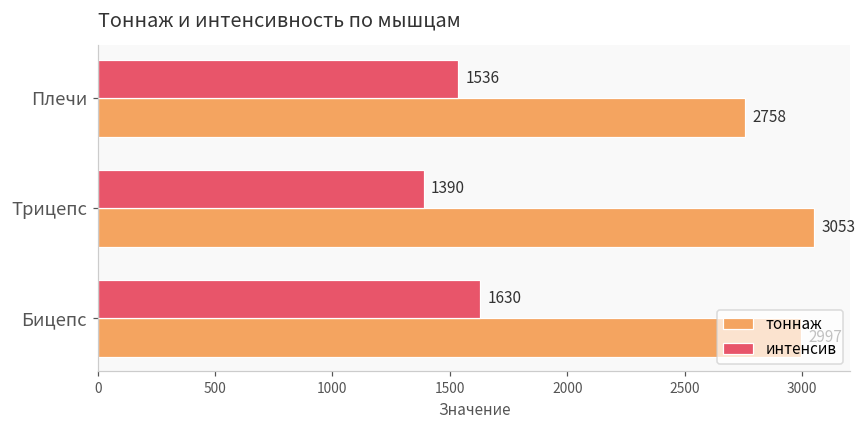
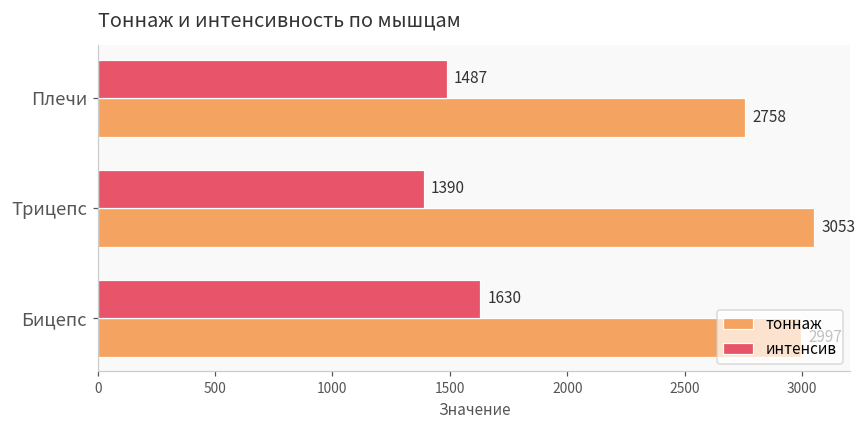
  {
    "тоннаж": {
      "Плечи": 2758,
      "Трицепс": 3053
    },
    "интенсив": {
-     "Плечи": 1536,
+     "Плечи": 1487,
      "Трицепс": 1390,
      "Бицепс": 1630
    }
  }
